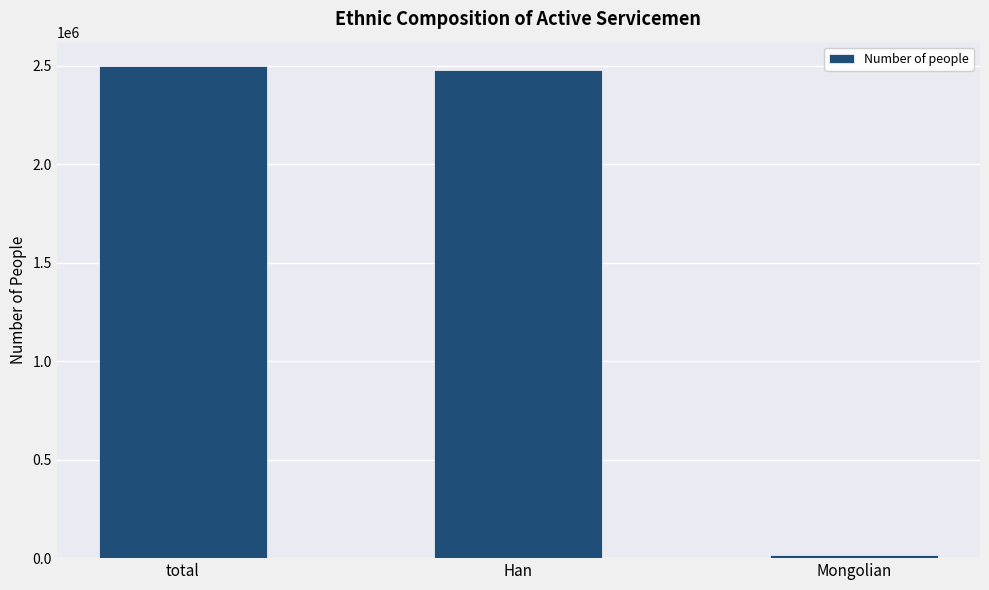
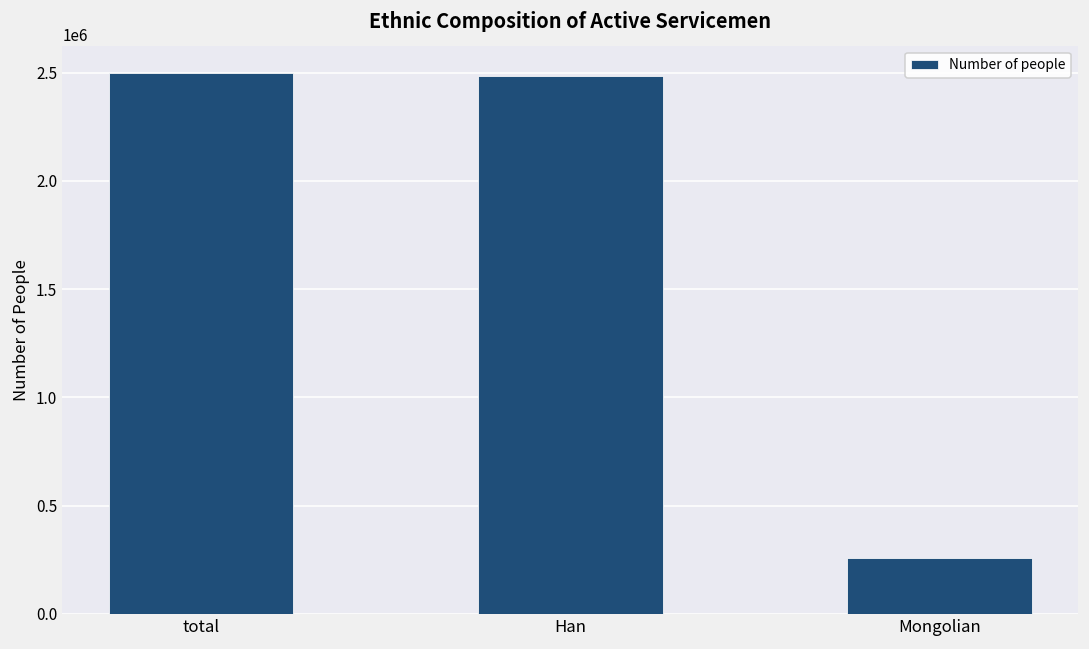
  {
    "total": 2500000,
    "Han": 2480000,
-   "Mongolian": 10000
+   "Mongolian": 260000
  }
